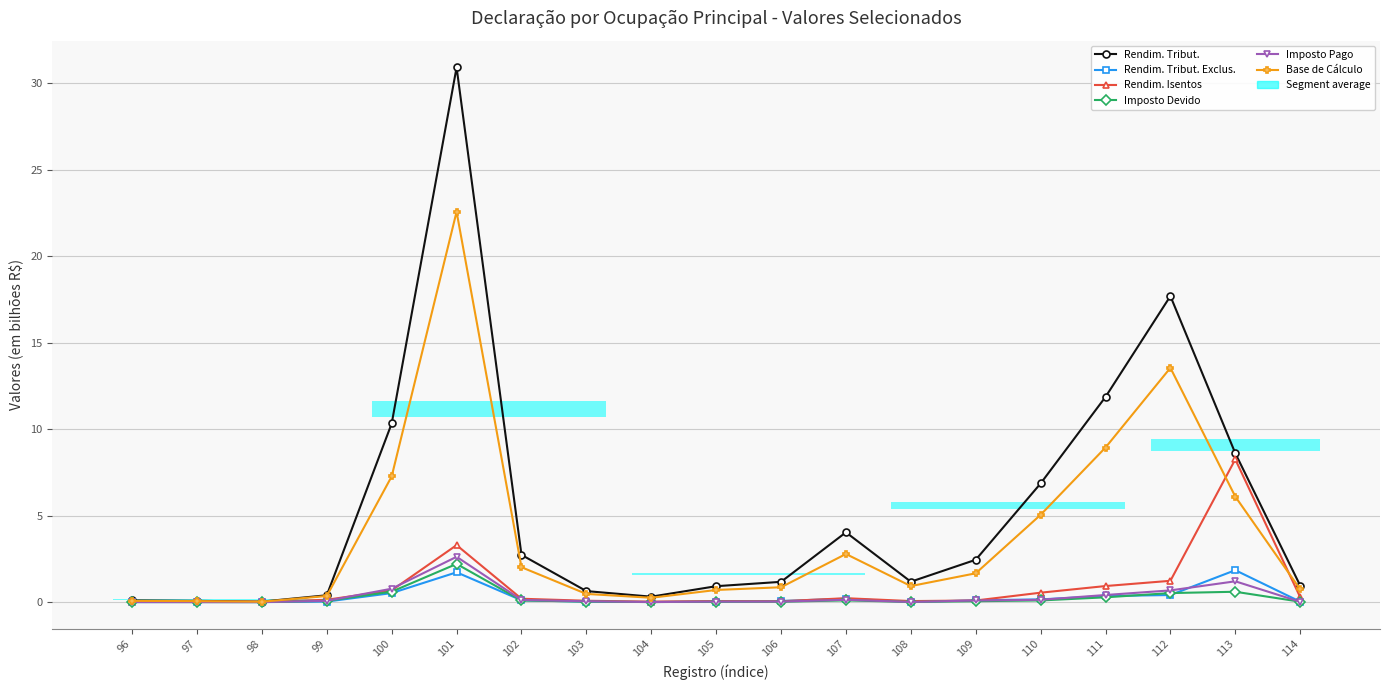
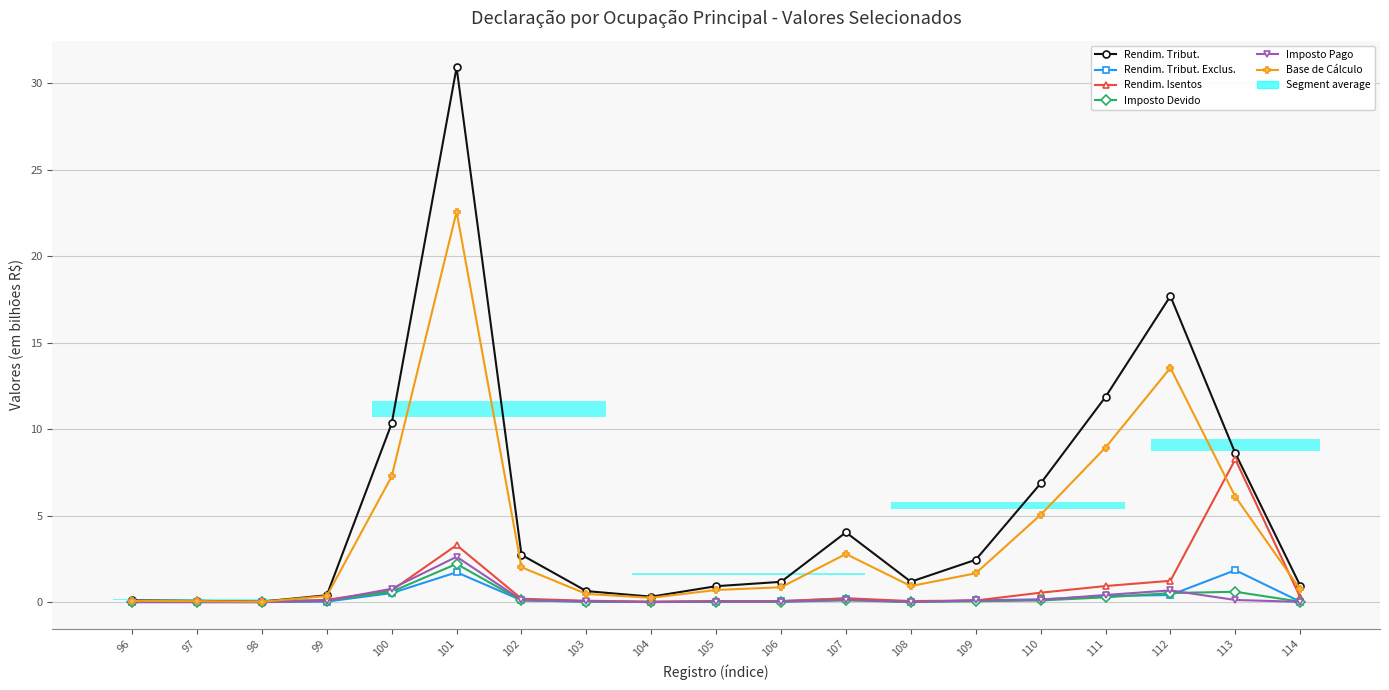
  {
    "Rendim. Tribut.": {
      "100": 10.3,
      "101": 30.9,
      "102": 2.7,
      "103": 0.6,
      "105": 0.9,
      "106": 1.2,
      "107": 4.0,
      "108": 1.2,
      "109": 2.4,
      "110": 6.9,
      "111": 11.9,
      "112": 17.7,
      "113": 8.6,
      "114": 1.0
    },
    "Rendim. Tribut. Exclus.": {
      "101": 1.7,
      "113": 1.8
    },
    "Rendim. Isentos": {
      "101": 3.3,
      "110": 0.5,
      "111": 0.9,
      "112": 1.2,
      "113": 8.3,
      "114": 0.3
    },
    "Imposto Devido": {
      "101": 2.2,
      "113": 0.6
    },
    "Imposto Pago": {
      "101": 2.6,
      "112": 0.7,
-     "113": 1.2
+     "113": 0.1
    },
    "Base de Cálculo": {
      "100": 7.3,
      "101": 22.6,
      "102": 2.0,
      "103": 0.5,
      "105": 0.7,
      "106": 0.9,
      "107": 2.8,
      "108": 0.9,
      "109": 1.7,
      "110": 5.0,
      "111": 8.9,
      "112": 13.5,
      "113": 6.1,
      "114": 0.7
    }
  }
